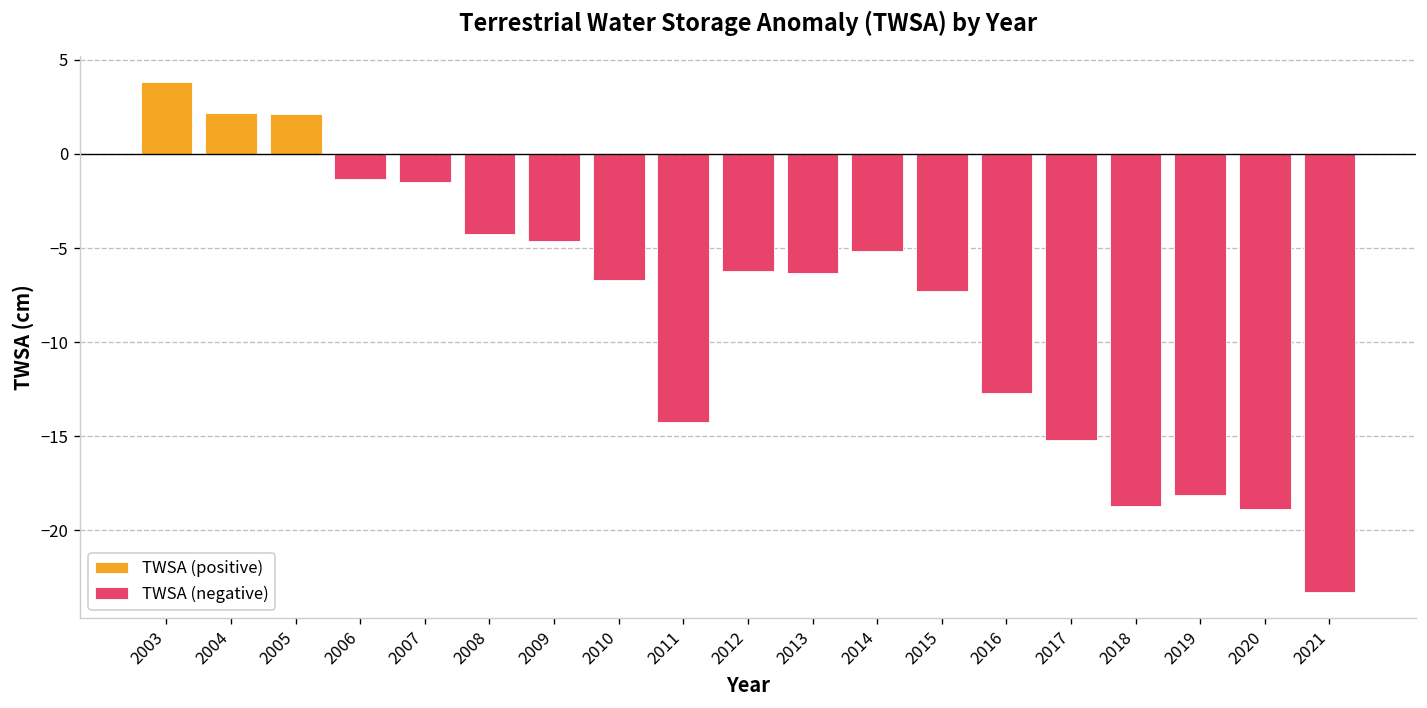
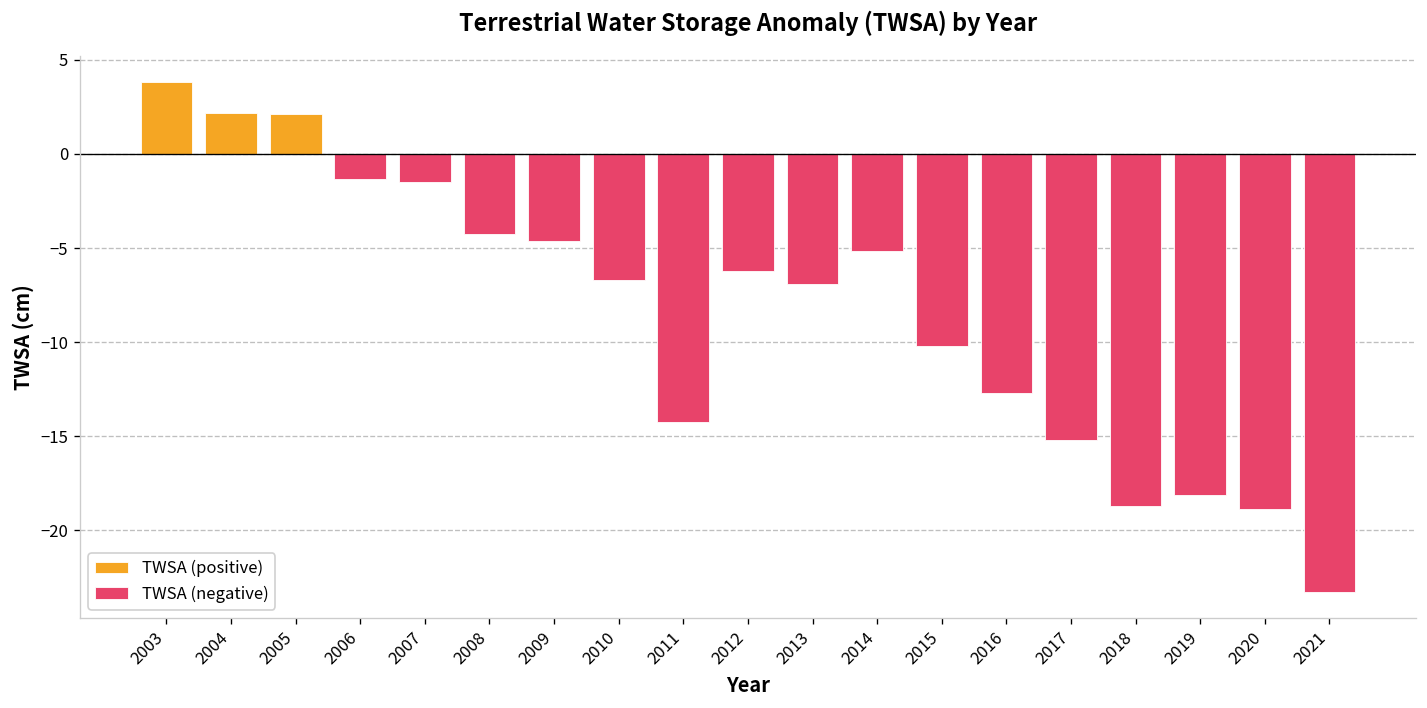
  {
    "TWSA (positive)": {
      "2003": 3.8,
      "2004": 2.2,
      "2005": 2.1,
      "2006": 0.0,
      "2007": 0.0,
      "2008": 0.0,
      "2009": 0.0,
      "2010": 0.0,
      "2011": 0.0,
      "2012": 0.0,
      "2013": 0.0,
      "2014": 0.0,
      "2015": 0.0,
      "2016": 0.0,
      "2017": 0.0,
      "2018": 0.0,
      "2019": 0.0,
      "2020": 0.0,
      "2021": 0.0
    },
    "TWSA (negative)": {
      "2003": 0.0,
      "2004": 0.0,
      "2005": 0.0,
      "2006": -1.3,
      "2007": -1.5,
      "2008": -4.3,
      "2009": -4.6,
      "2010": -6.7,
      "2011": -14.3,
      "2012": -6.2,
-     "2013": -6.3,
+     "2013": -6.9,
      "2014": -5.2,
-     "2015": -7.3,
+     "2015": -10.2,
      "2016": -12.7,
      "2017": -15.2,
      "2018": -18.7,
      "2019": -18.1,
      "2020": -18.8,
      "2021": -23.3
    }
  }
